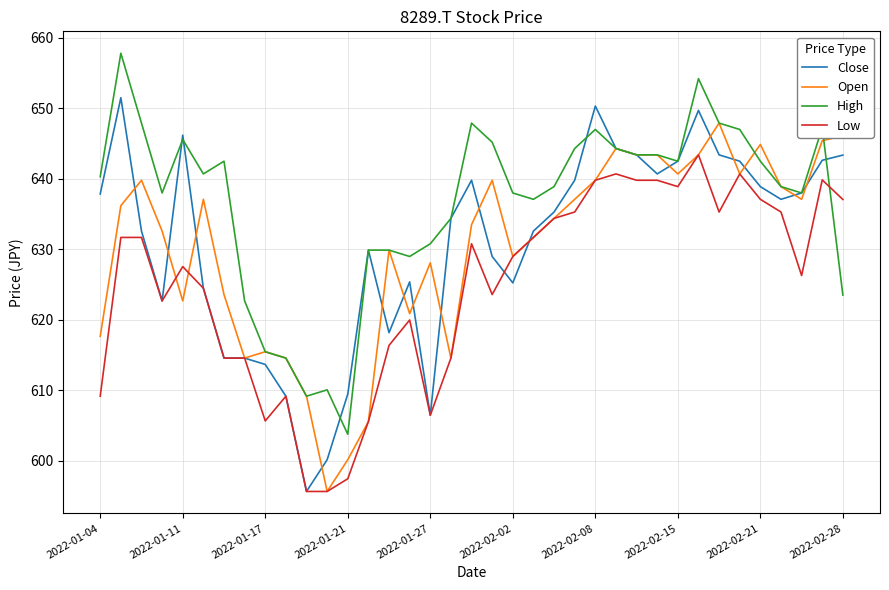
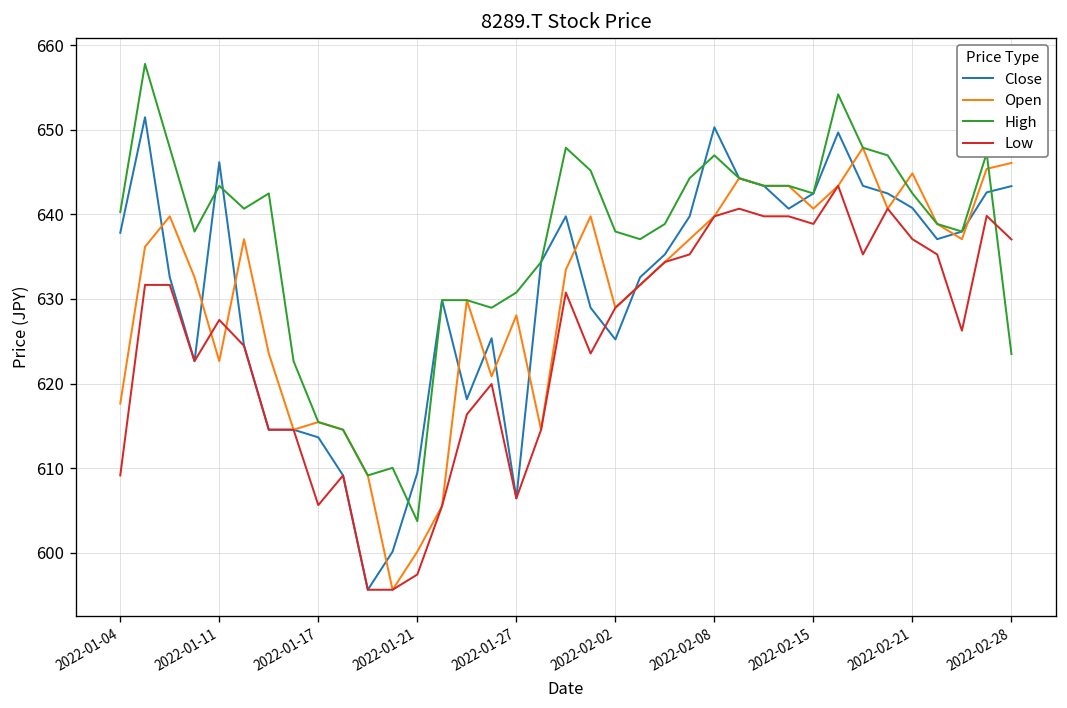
  {
    "Close": {
      "2022-01-04": 638,
      "2022-01-11": 646,
      "2022-01-17": 614,
      "2022-01-21": 609,
      "2022-02-02": 625,
      "2022-02-08": 650,
-     "2022-02-21": 639,
+     "2022-02-21": 641,
      "2022-02-28": 643
    },
    "Open": {
      "2022-01-04": 618,
      "2022-01-11": 623,
      "2022-01-21": 600,
      "2022-01-27": 628,
      "2022-02-15": 641,
      "2022-02-21": 645
    },
    "High": {
      "2022-01-04": 640,
-     "2022-01-11": 646,
+     "2022-01-11": 643,
      "2022-01-21": 604,
      "2022-01-27": 631,
      "2022-02-02": 638,
      "2022-02-08": 647,
      "2022-02-21": 642,
      "2022-02-28": 623
    },
    "Low": {
      "2022-01-04": 609,
      "2022-01-11": 628,
      "2022-01-17": 606,
      "2022-01-21": 597,
      "2022-02-15": 639,
      "2022-02-21": 637,
      "2022-02-28": 637
    }
  }
